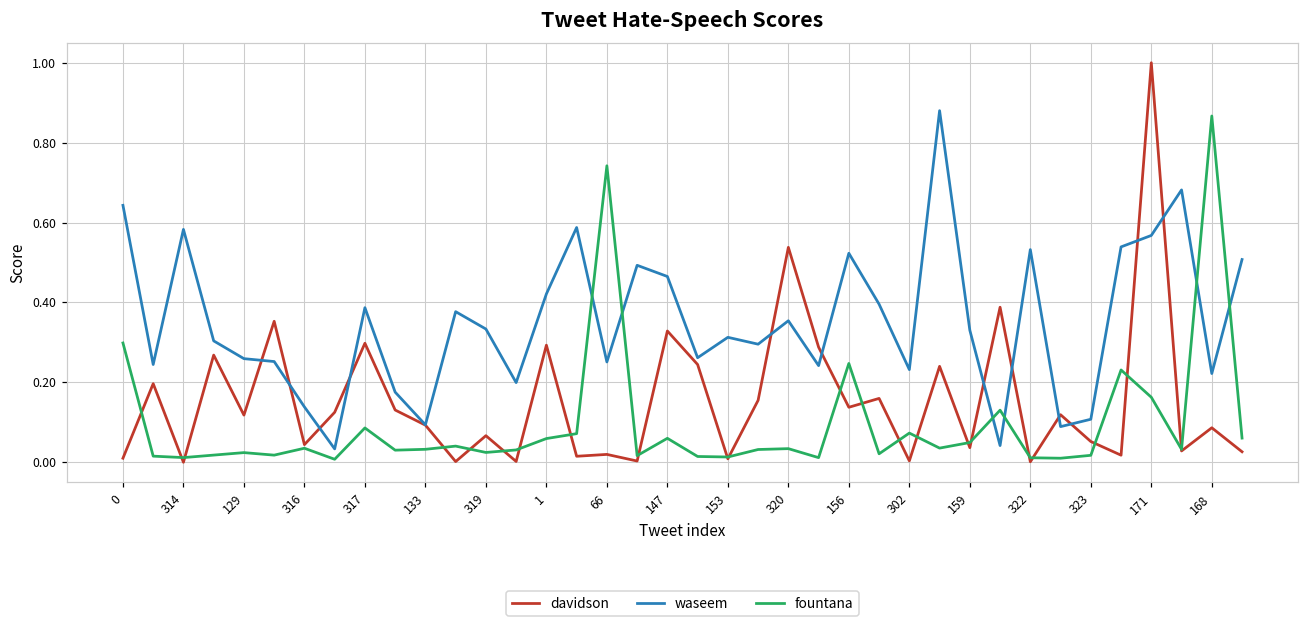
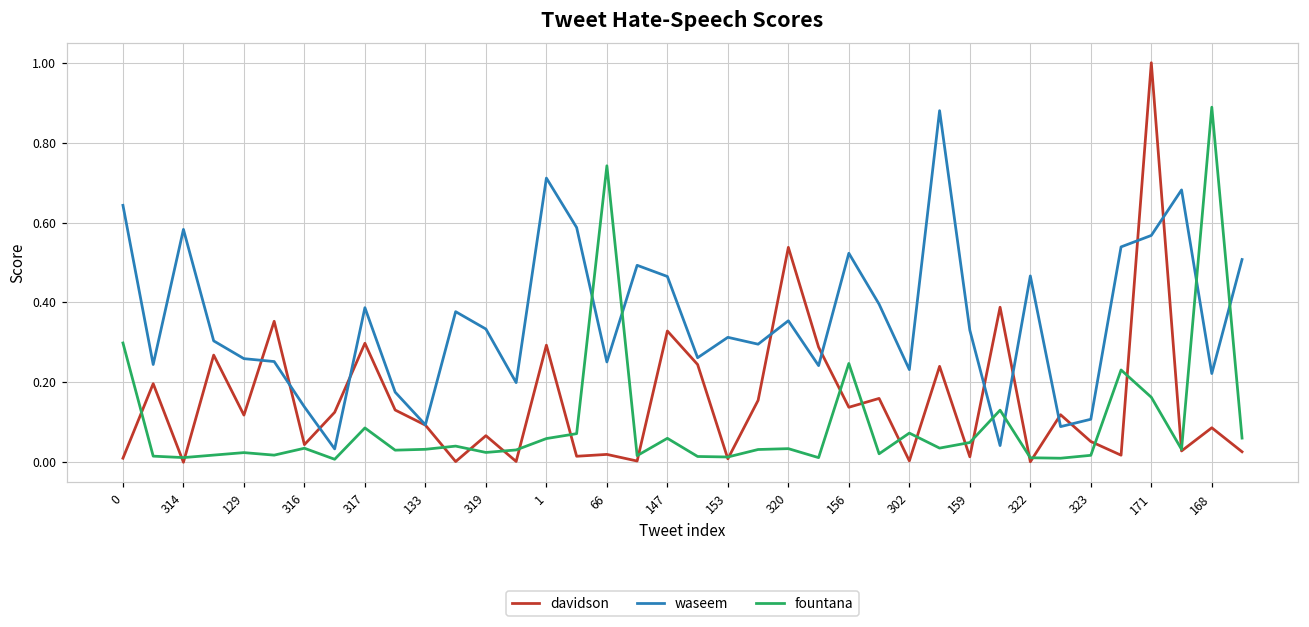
  {
    "davidson": {
      "0": 0.01,
      "314": 0.00,
      "129": 0.12,
      "316": 0.04,
      "317": 0.30,
      "319": 0.07,
      "1": 0.29,
      "66": 0.02,
      "147": 0.33,
      "320": 0.54,
      "156": 0.14,
      "302": 0.00,
-     "159": 0.04,
+     "159": 0.01,
      "322": 0.00,
      "323": 0.05,
      "171": 1.00,
      "168": 0.09
    },
    "waseem": {
      "0": 0.64,
      "314": 0.58,
      "129": 0.26,
      "316": 0.14,
      "317": 0.39,
      "319": 0.33,
-     "1": 0.42,
+     "1": 0.71,
      "66": 0.25,
      "147": 0.47,
      "153": 0.31,
      "320": 0.35,
      "156": 0.52,
      "302": 0.23,
      "159": 0.33,
-     "322": 0.53,
+     "322": 0.47,
      "323": 0.11,
      "171": 0.57,
      "168": 0.22
    },
    "fountana": {
      "0": 0.30,
      "314": 0.01,
      "129": 0.02,
      "316": 0.04,
      "317": 0.09,
      "133": 0.03,
      "319": 0.02,
      "1": 0.06,
      "66": 0.74,
      "147": 0.06,
      "320": 0.03,
      "156": 0.25,
      "302": 0.07,
      "159": 0.05,
      "322": 0.01,
      "323": 0.02,
      "171": 0.16,
-     "168": 0.87
+     "168": 0.89
    }
  }
